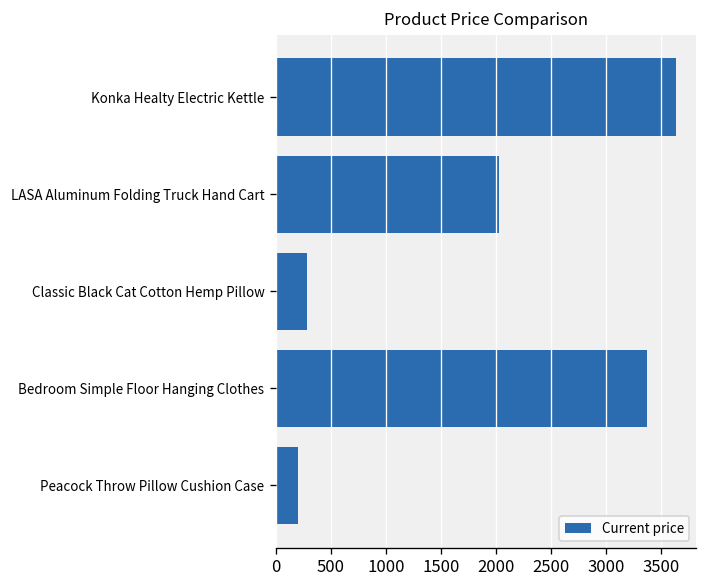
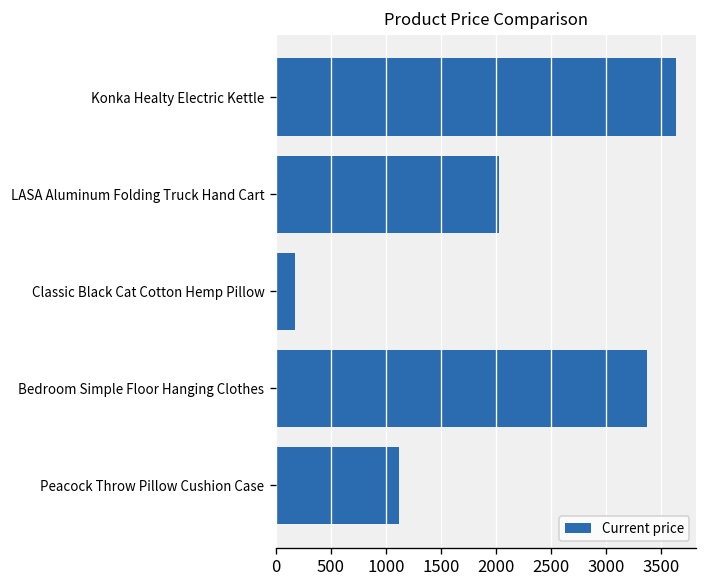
  {
    "Konka Healty Electric Kettle": 3600,
    "LASA Aluminum Folding Truck Hand Cart": 2000,
-   "Classic Black Cat Cotton Hemp Pillow": 300,
+   "Classic Black Cat Cotton Hemp Pillow": 200,
    "Bedroom Simple Floor Hanging Clothes": 3400,
-   "Peacock Throw Pillow Cushion Case": 200
+   "Peacock Throw Pillow Cushion Case": 1100
  }
